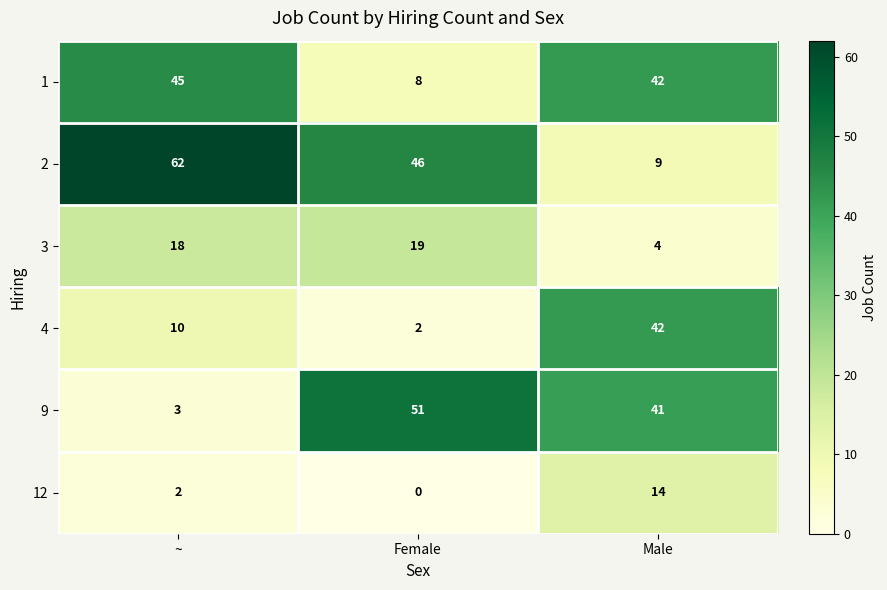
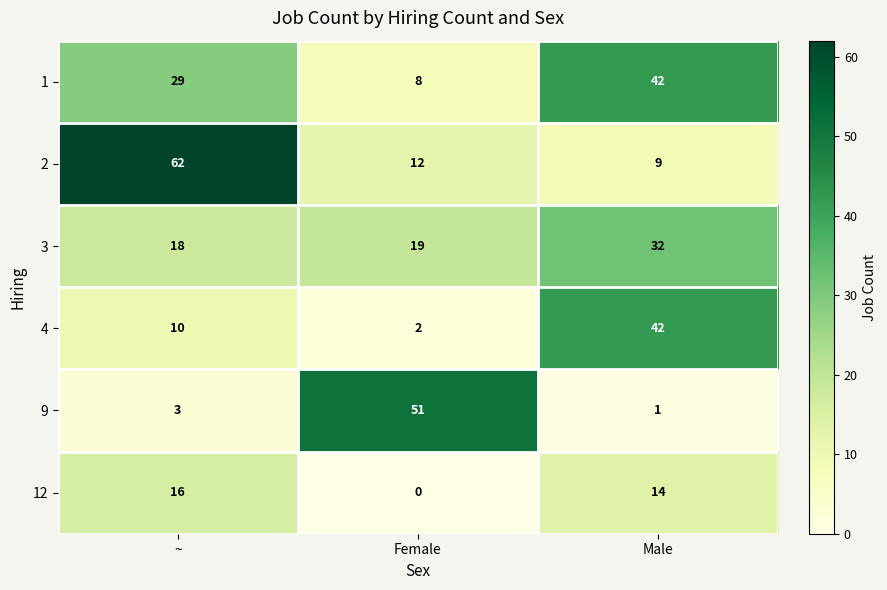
  {
    "1": {
-     "~": 45,
+     "~": 29,
      "Female": 8,
      "Male": 42
    },
    "2": {
      "~": 62,
-     "Female": 46,
+     "Female": 12,
      "Male": 9
    },
    "3": {
      "~": 18,
      "Female": 19,
-     "Male": 4
+     "Male": 32
    },
    "4": {
      "~": 10,
      "Female": 2,
      "Male": 42
    },
    "9": {
      "~": 3,
      "Female": 51,
-     "Male": 41
+     "Male": 1
    },
    "12": {
-     "~": 2,
+     "~": 16,
      "Female": 0,
      "Male": 14
    }
  }
